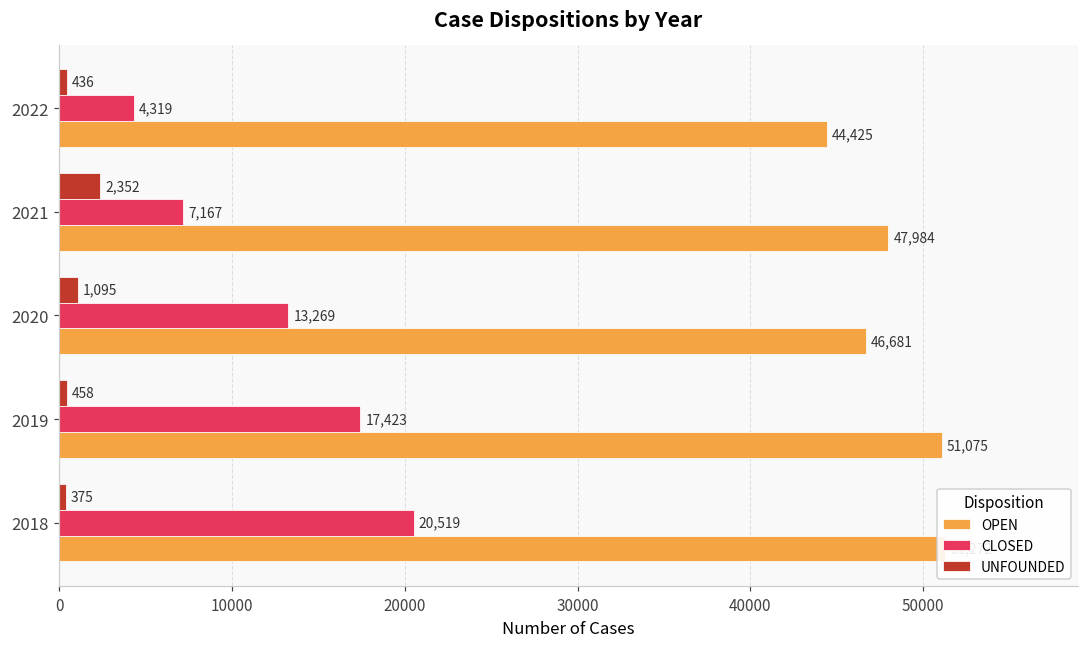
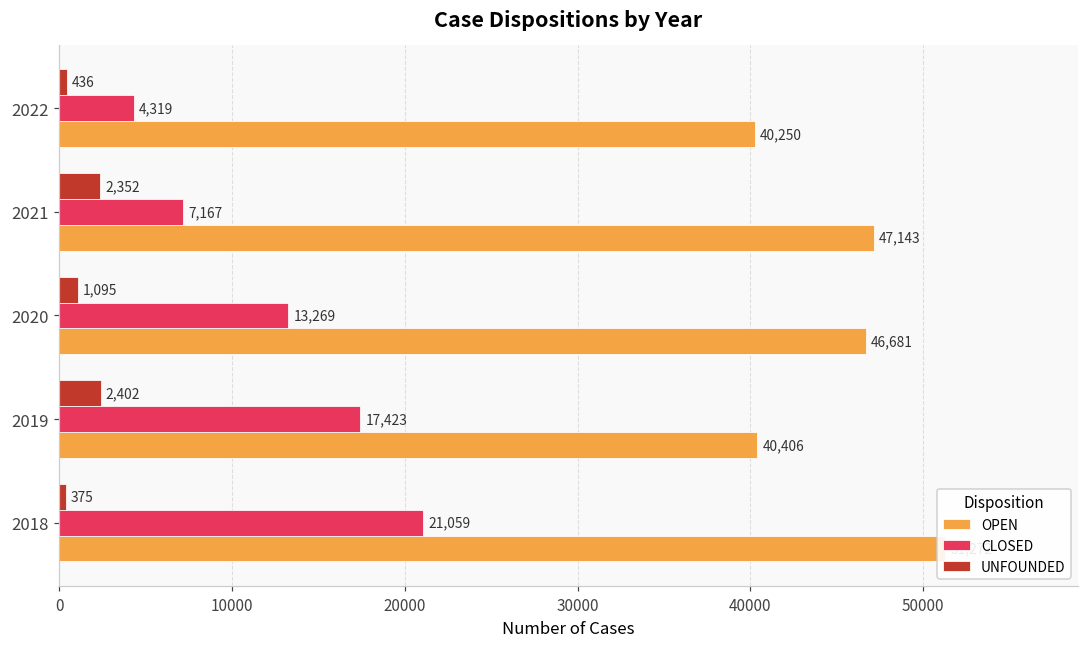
  {
    "OPEN": {
-     "2022": "44,425",
-     "2021": "47,984",
+     "2022": "40,250",
+     "2021": "47,143",
      "2020": "46,681",
-     "2019": "51,075"
+     "2019": "40,406"
    },
    "CLOSED": {
      "2022": "4,319",
      "2021": "7,167",
      "2020": "13,269",
      "2019": "17,423",
-     "2018": "20,519"
+     "2018": "21,059"
    },
    "UNFOUNDED": {
      "2022": "436",
      "2021": "2,352",
      "2020": "1,095",
-     "2019": "458",
+     "2019": "2,402",
      "2018": "375"
    }
  }
